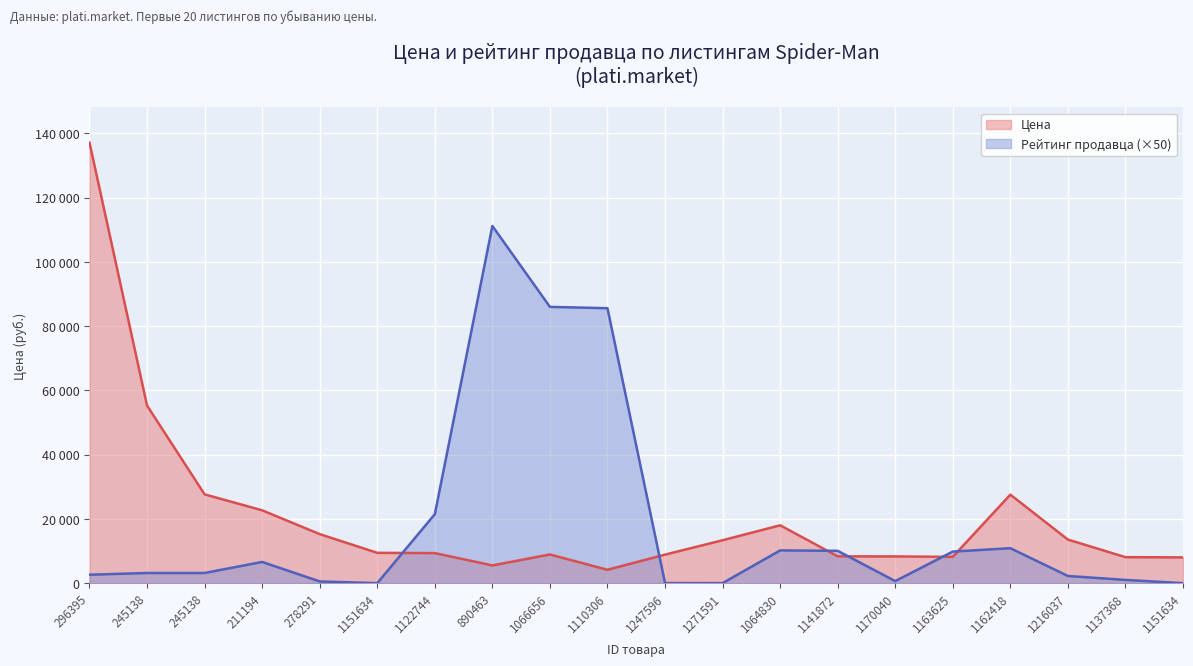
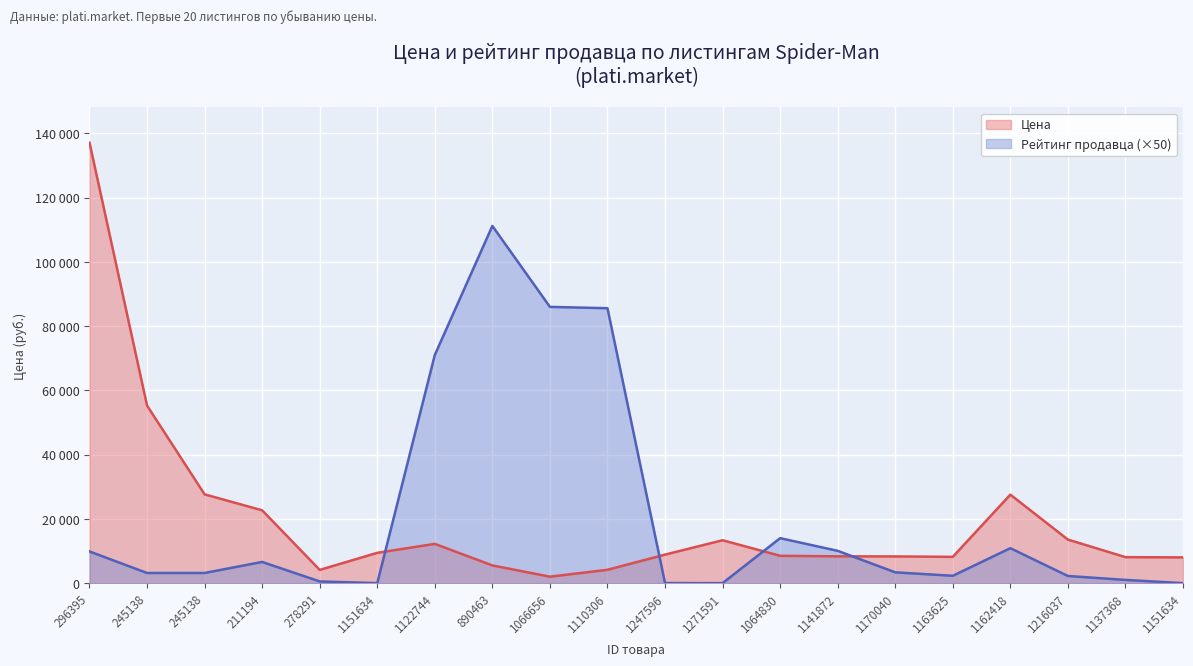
  {
    "Цена": {
      "296395": 137000,
      "211194": 23000,
-     "278291": 15000,
-     "1122744": 9000,
+     "278291": 4000,
+     "1122744": 12000,
      "890463": 6000,
-     "1066656": 9000,
+     "1066656": 2000,
      "1110306": 4000,
      "1247596": 9000,
      "1271591": 13000,
-     "1064830": 18000,
+     "1064830": 9000,
      "1141872": 8000,
      "1170040": 8000,
      "1163625": 8000,
      "1162418": 28000,
      "1216037": 14000,
      "1137368": 8000
    },
    "Рейтинг продавца (×50)": {
-     "296395": 3000,
+     "296395": 10000,
      "211194": 7000,
      "278291": 1000,
-     "1122744": 21000,
+     "1122744": 71000,
      "890463": 111000,
      "1066656": 86000,
      "1110306": 86000,
      "1247596": 0,
      "1271591": 0,
-     "1064830": 10000,
+     "1064830": 14000,
      "1141872": 10000,
-     "1170040": 1000,
-     "1163625": 10000,
+     "1170040": 3000,
+     "1163625": 2000,
      "1162418": 11000,
      "1216037": 2000,
      "1137368": 1000
    }
  }
